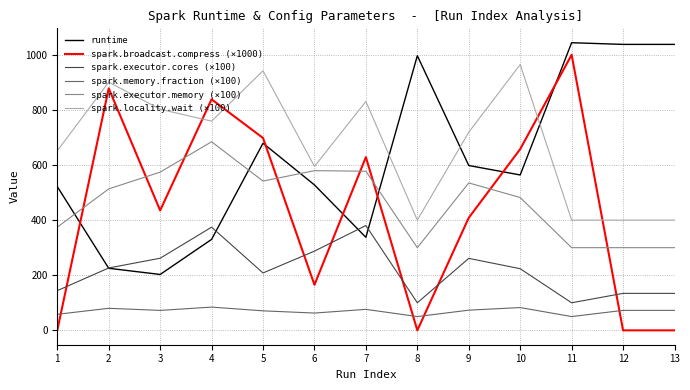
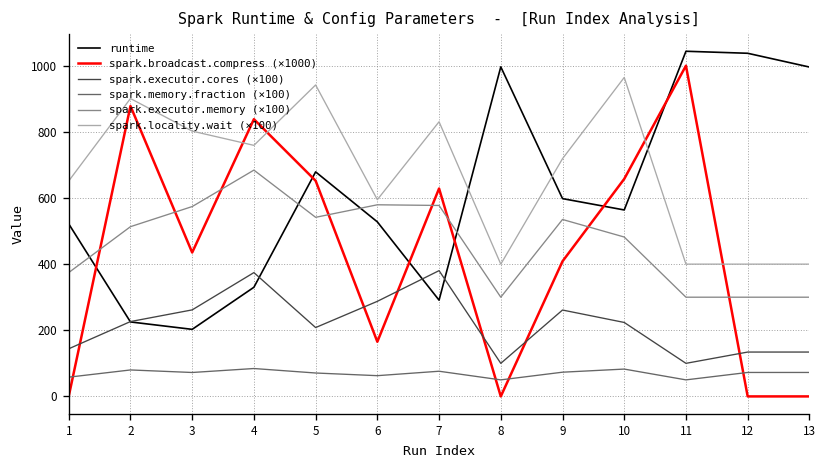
  {
    "runtime": {
      "1": 520,
      "3": 200,
      "4": 330,
      "5": 680,
      "6": 530,
-     "7": 340,
+     "7": 290,
      "8": 1000,
      "9": 600,
      "10": 560,
      "11": 1040,
      "12": 1040,
-     "13": 1040
+     "13": 1000
    },
    "spark.broadcast.compress (×1000)": {
      "1": 0,
      "2": 880,
      "3": 440,
      "4": 840,
-     "5": 700,
+     "5": 650,
      "6": 170,
      "7": 630,
      "8": 0,
      "9": 410,
      "10": 660,
      "11": 1000,
      "12": 0,
      "13": 0
    }
  }
